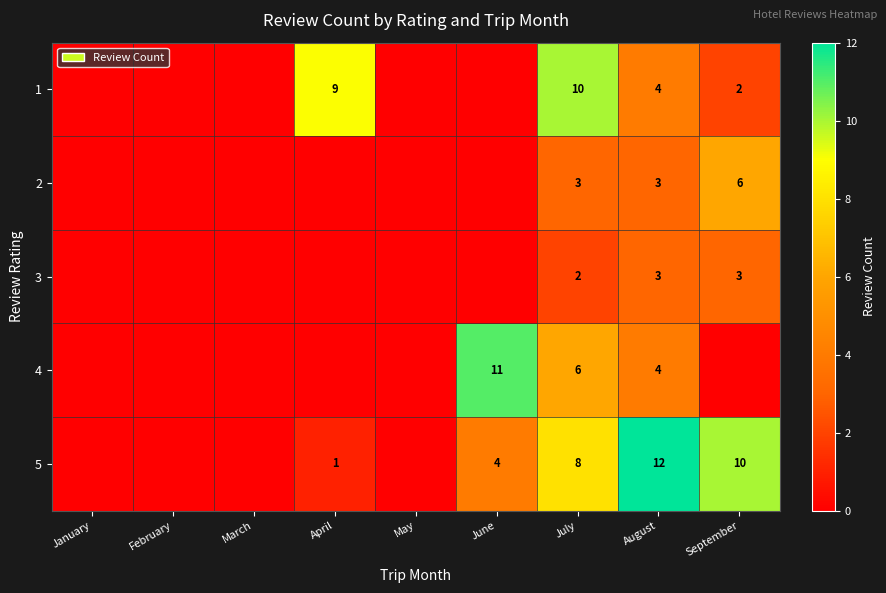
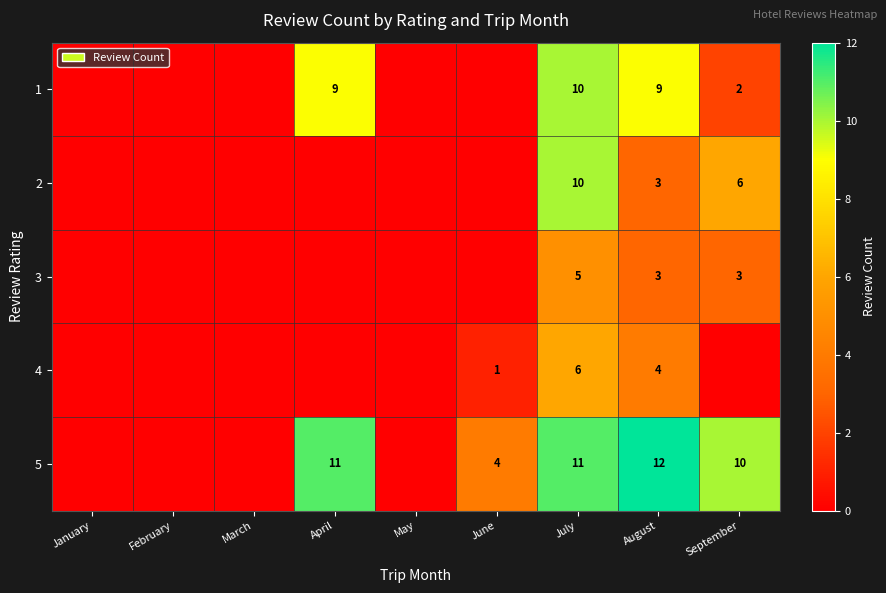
  {
    "1": {
      "April": 9,
      "July": 10,
-     "August": 4,
+     "August": 9,
      "September": 2
    },
    "2": {
-     "July": 3,
+     "July": 10,
      "August": 3,
      "September": 6
    },
    "3": {
-     "July": 2,
+     "July": 5,
      "August": 3,
      "September": 3
    },
    "4": {
-     "June": 11,
+     "June": 1,
      "July": 6,
      "August": 4
    },
    "5": {
-     "April": 1,
+     "April": 11,
      "June": 4,
-     "July": 8,
+     "July": 11,
      "August": 12,
      "September": 10
    }
  }
